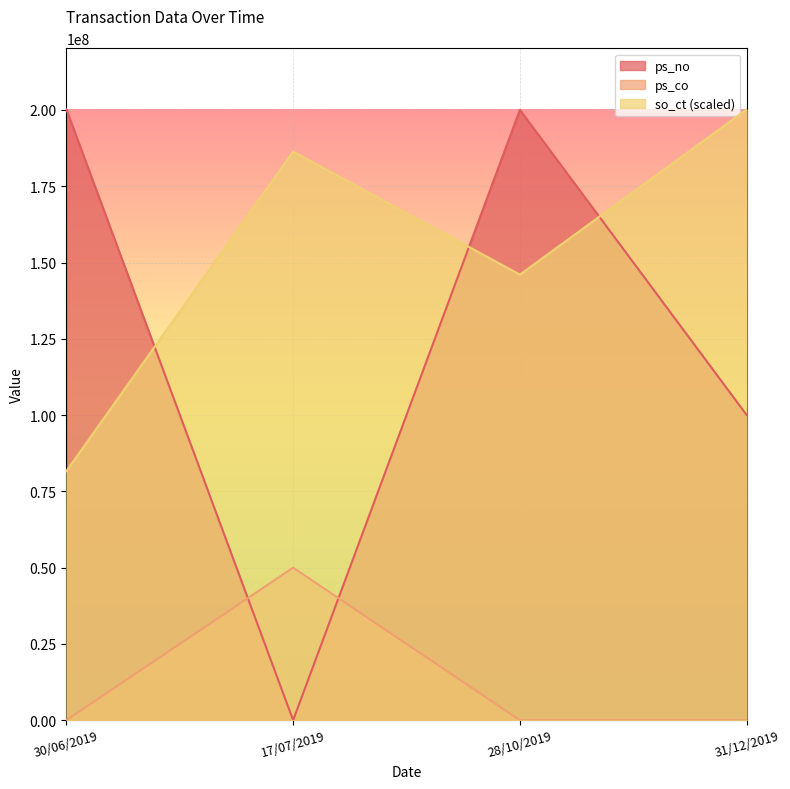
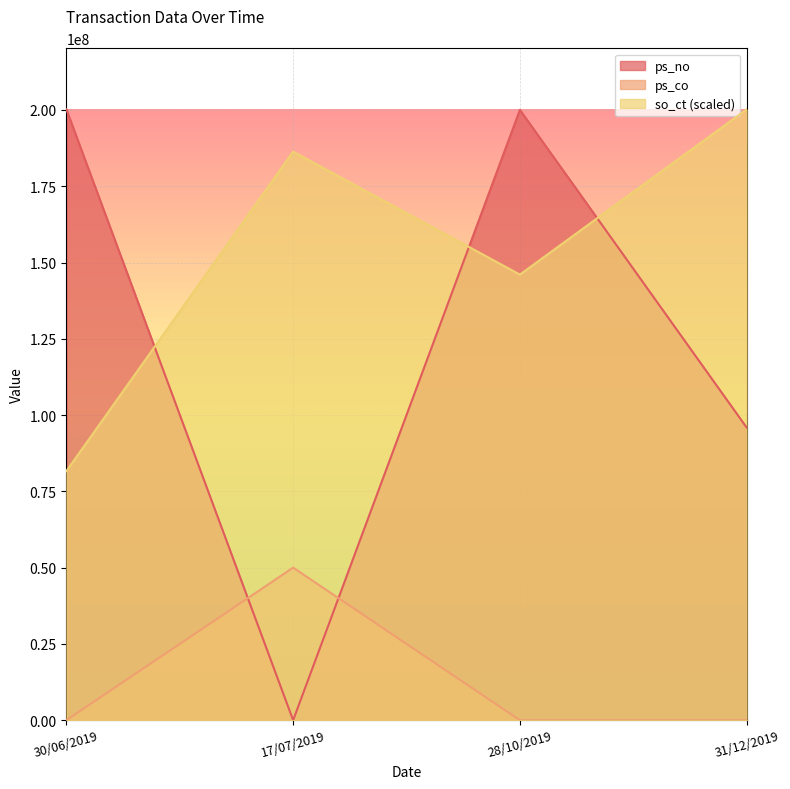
  {
    "ps_no": {
      "30/06/2019": 200000000,
      "17/07/2019": 0,
      "28/10/2019": 200000000,
-     "31/12/2019": 100000000
+     "31/12/2019": 96000000
    }
  }
